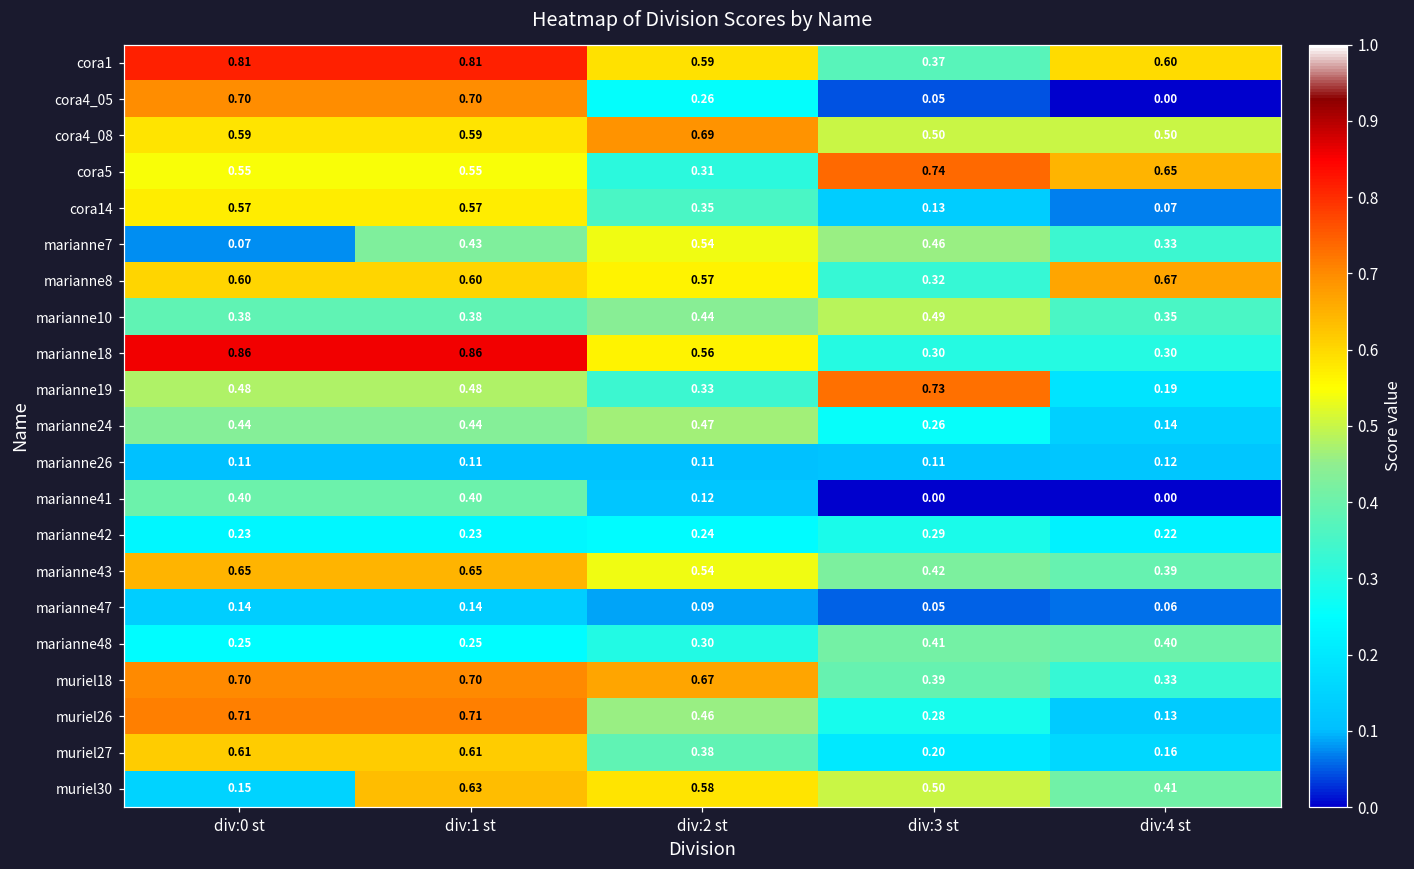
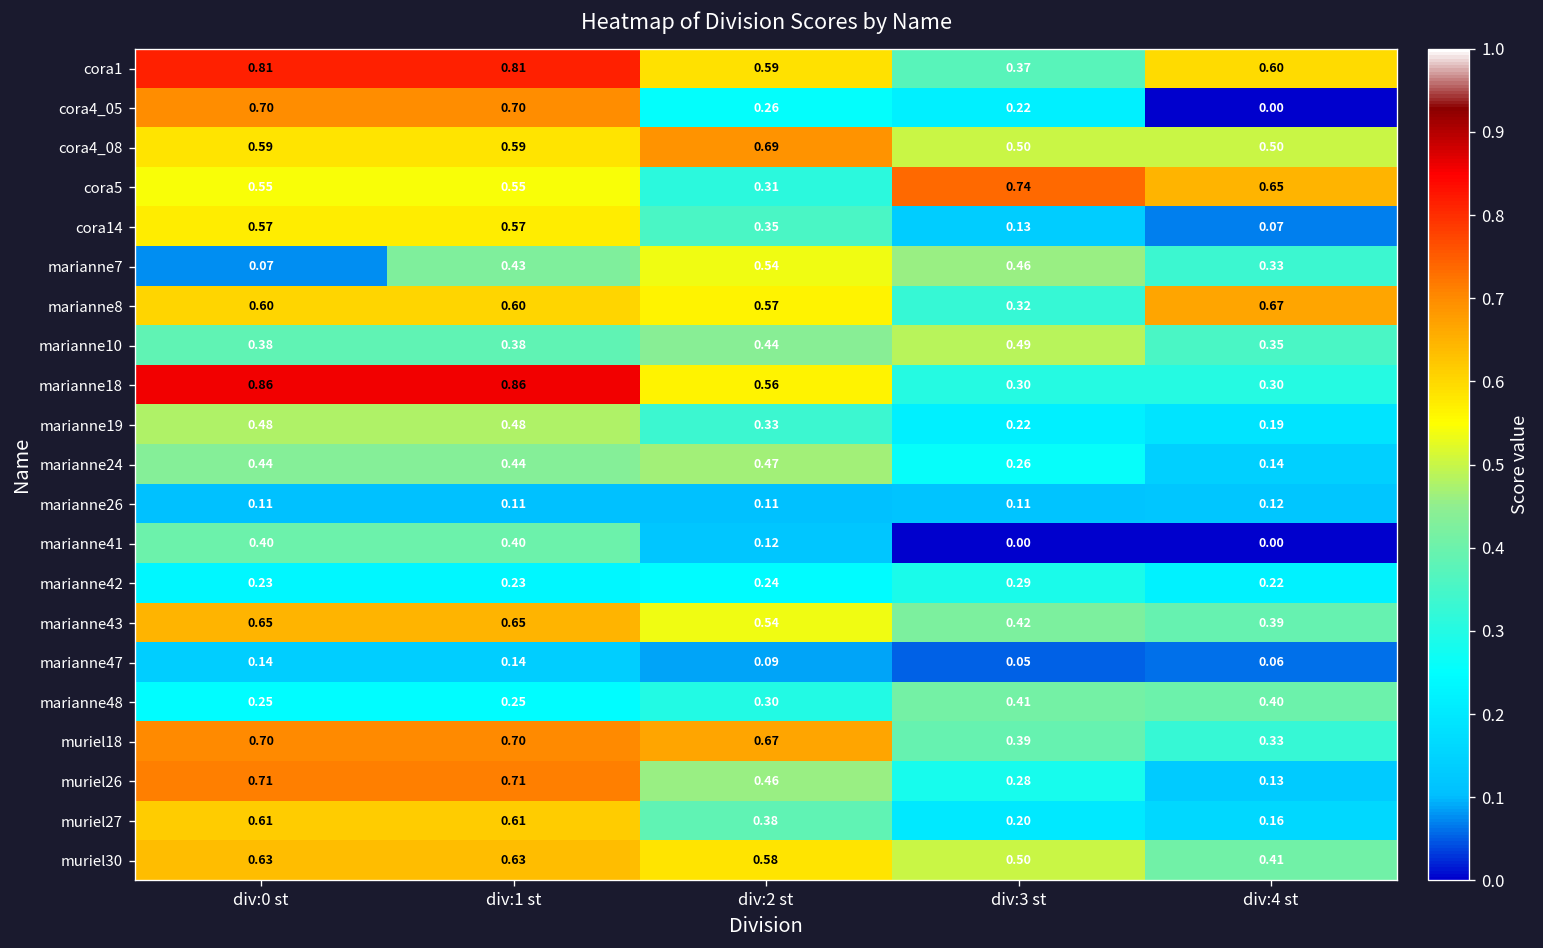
  {
    "cora1": {
      "div:0 st": 0.81,
      "div:1 st": 0.81,
      "div:2 st": 0.59,
      "div:3 st": 0.37,
      "div:4 st": 0.60
    },
    "cora4_05": {
      "div:0 st": 0.70,
      "div:1 st": 0.70,
      "div:2 st": 0.26,
-     "div:3 st": 0.05,
+     "div:3 st": 0.22,
      "div:4 st": 0.00
    },
    "cora4_08": {
      "div:0 st": 0.59,
      "div:1 st": 0.59,
      "div:2 st": 0.69,
      "div:3 st": 0.50,
      "div:4 st": 0.50
    },
    "cora5": {
      "div:0 st": 0.55,
      "div:1 st": 0.55,
      "div:2 st": 0.31,
      "div:3 st": 0.74,
      "div:4 st": 0.65
    },
    "cora14": {
      "div:0 st": 0.57,
      "div:1 st": 0.57,
      "div:2 st": 0.35,
      "div:3 st": 0.13,
      "div:4 st": 0.07
    },
    "marianne7": {
      "div:0 st": 0.07,
      "div:1 st": 0.43,
      "div:2 st": 0.54,
      "div:3 st": 0.46,
      "div:4 st": 0.33
    },
    "marianne8": {
      "div:0 st": 0.60,
      "div:1 st": 0.60,
      "div:2 st": 0.57,
      "div:3 st": 0.32,
      "div:4 st": 0.67
    },
    "marianne10": {
      "div:0 st": 0.38,
      "div:1 st": 0.38,
      "div:2 st": 0.44,
      "div:3 st": 0.49,
      "div:4 st": 0.35
    },
    "marianne18": {
      "div:0 st": 0.86,
      "div:1 st": 0.86,
      "div:2 st": 0.56,
      "div:3 st": 0.30,
      "div:4 st": 0.30
    },
    "marianne19": {
      "div:0 st": 0.48,
      "div:1 st": 0.48,
      "div:2 st": 0.33,
-     "div:3 st": 0.73,
+     "div:3 st": 0.22,
      "div:4 st": 0.19
    },
    "marianne24": {
      "div:0 st": 0.44,
      "div:1 st": 0.44,
      "div:2 st": 0.47,
      "div:3 st": 0.26,
      "div:4 st": 0.14
    },
    "marianne26": {
      "div:0 st": 0.11,
      "div:1 st": 0.11,
      "div:2 st": 0.11,
      "div:3 st": 0.11,
      "div:4 st": 0.12
    },
    "marianne41": {
      "div:0 st": 0.40,
      "div:1 st": 0.40,
      "div:2 st": 0.12,
      "div:3 st": 0.00,
      "div:4 st": 0.00
    },
    "marianne42": {
      "div:0 st": 0.23,
      "div:1 st": 0.23,
      "div:2 st": 0.24,
      "div:3 st": 0.29,
      "div:4 st": 0.22
    },
    "marianne43": {
      "div:0 st": 0.65,
      "div:1 st": 0.65,
      "div:2 st": 0.54,
      "div:3 st": 0.42,
      "div:4 st": 0.39
    },
    "marianne47": {
      "div:0 st": 0.14,
      "div:1 st": 0.14,
      "div:2 st": 0.09,
      "div:3 st": 0.05,
      "div:4 st": 0.06
    },
    "marianne48": {
      "div:0 st": 0.25,
      "div:1 st": 0.25,
      "div:2 st": 0.30,
      "div:3 st": 0.41,
      "div:4 st": 0.40
    },
    "muriel18": {
      "div:0 st": 0.70,
      "div:1 st": 0.70,
      "div:2 st": 0.67,
      "div:3 st": 0.39,
      "div:4 st": 0.33
    },
    "muriel26": {
      "div:0 st": 0.71,
      "div:1 st": 0.71,
      "div:2 st": 0.46,
      "div:3 st": 0.28,
      "div:4 st": 0.13
    },
    "muriel27": {
      "div:0 st": 0.61,
      "div:1 st": 0.61,
      "div:2 st": 0.38,
      "div:3 st": 0.20,
      "div:4 st": 0.16
    },
    "muriel30": {
-     "div:0 st": 0.15,
+     "div:0 st": 0.63,
      "div:1 st": 0.63,
      "div:2 st": 0.58,
      "div:3 st": 0.50,
      "div:4 st": 0.41
    }
  }
